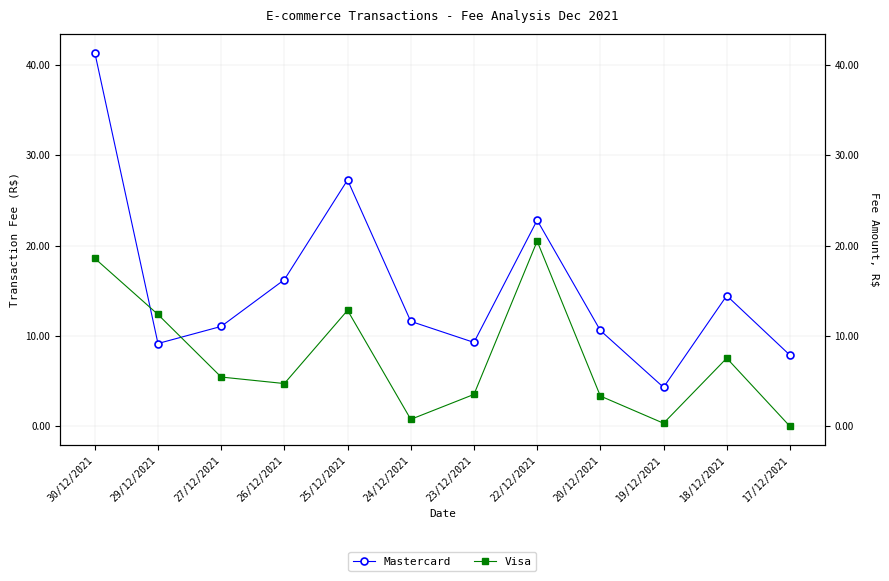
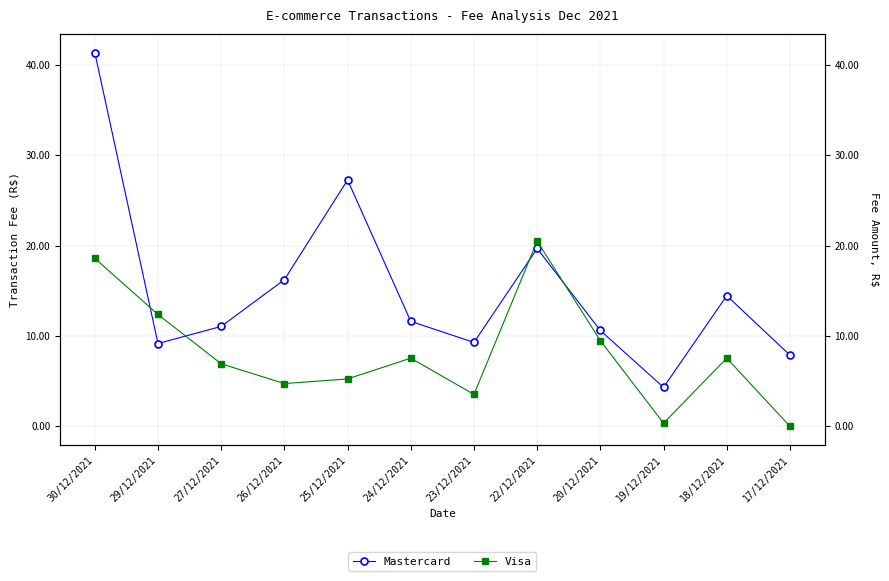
  {
    "Mastercard": {
      "30/12/2021": 41,
      "29/12/2021": 9,
      "27/12/2021": 11,
      "26/12/2021": 16,
      "25/12/2021": 27,
      "24/12/2021": 12,
      "23/12/2021": 9,
-     "22/12/2021": 23,
+     "22/12/2021": 20,
      "20/12/2021": 11,
      "19/12/2021": 4,
      "18/12/2021": 14,
      "17/12/2021": 8
    },
    "Visa": {
      "30/12/2021": 19,
      "29/12/2021": 12,
-     "27/12/2021": 5,
+     "27/12/2021": 7,
      "26/12/2021": 5,
-     "25/12/2021": 13,
-     "24/12/2021": 1,
+     "25/12/2021": 5,
+     "24/12/2021": 8,
      "23/12/2021": 4,
      "22/12/2021": 20,
-     "20/12/2021": 3,
+     "20/12/2021": 9,
      "19/12/2021": 0,
      "18/12/2021": 8,
      "17/12/2021": 0
    }
  }
